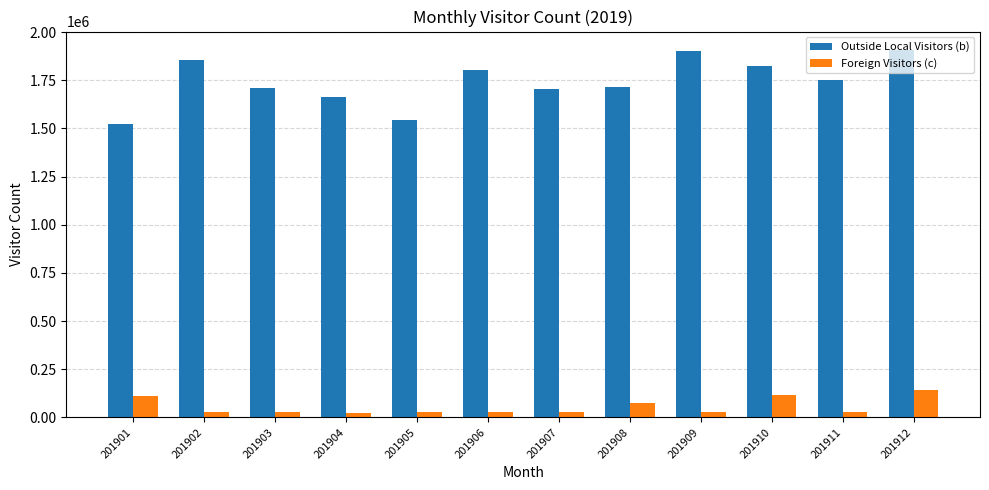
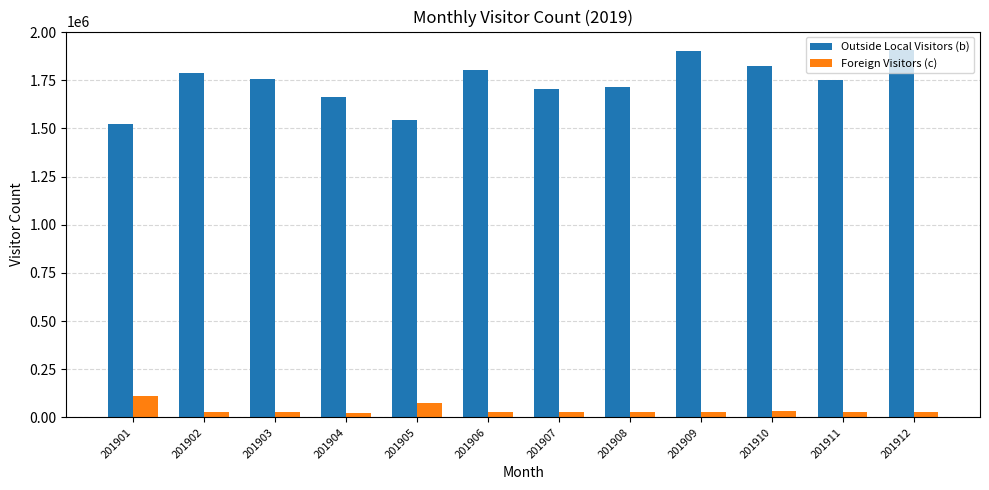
  {
    "Outside Local Visitors (b)": {
      "201901": 1520000,
-     "201902": 1860000,
-     "201903": 1710000,
+     "201902": 1790000,
+     "201903": 1760000,
      "201904": 1660000,
      "201905": 1550000,
      "201906": 1800000,
      "201907": 1700000,
      "201908": 1720000,
      "201909": 1900000,
      "201910": 1830000,
      "201911": 1750000
    },
    "Foreign Visitors (c)": {
      "201901": 110000,
      "201902": 30000,
      "201903": 30000,
      "201904": 30000,
-     "201905": 30000,
+     "201905": 70000,
      "201906": 30000,
      "201907": 30000,
-     "201908": 80000,
+     "201908": 30000,
      "201909": 30000,
-     "201910": 110000,
+     "201910": 30000,
      "201911": 30000,
-     "201912": 140000
+     "201912": 30000
    }
  }
